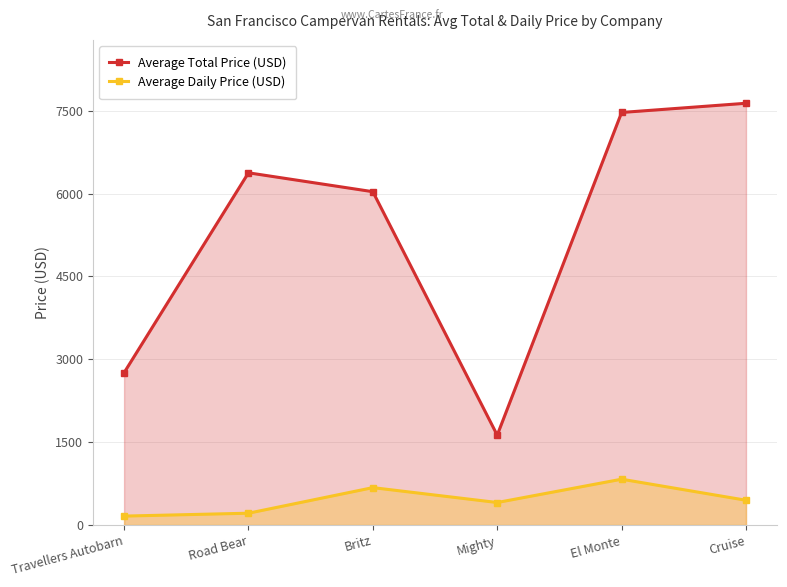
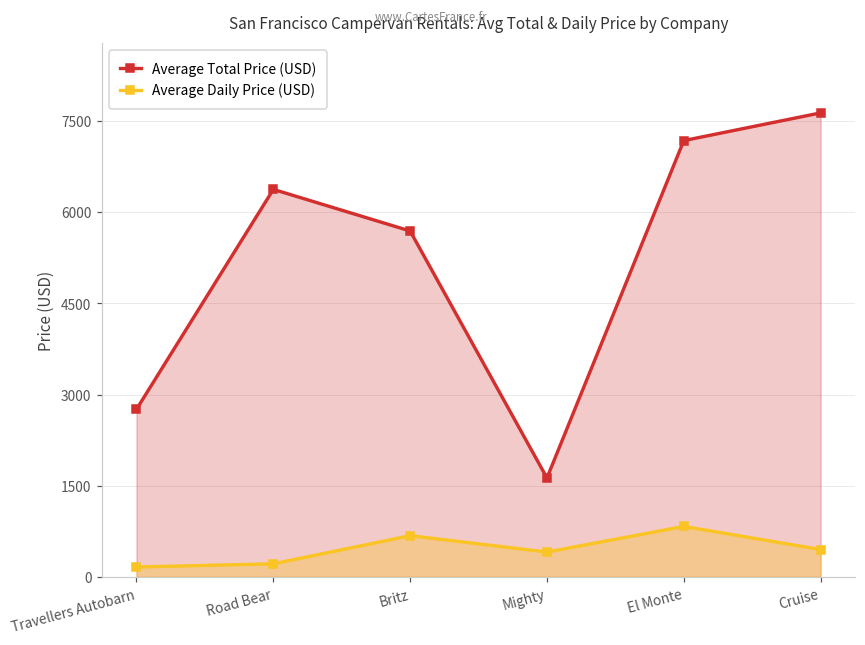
  {
    "Average Total Price (USD)": {
      "Travellers Autobarn": 2800,
      "Road Bear": 6400,
-     "Britz": 6000,
+     "Britz": 5700,
      "Mighty": 1600,
-     "El Monte": 7500,
+     "El Monte": 7200,
      "Cruise": 7600
    },
    "Average Daily Price (USD)": {
      "Travellers Autobarn": 200,
      "Road Bear": 200,
      "Britz": 700,
      "Mighty": 400,
      "El Monte": 800,
      "Cruise": 400
    }
  }
